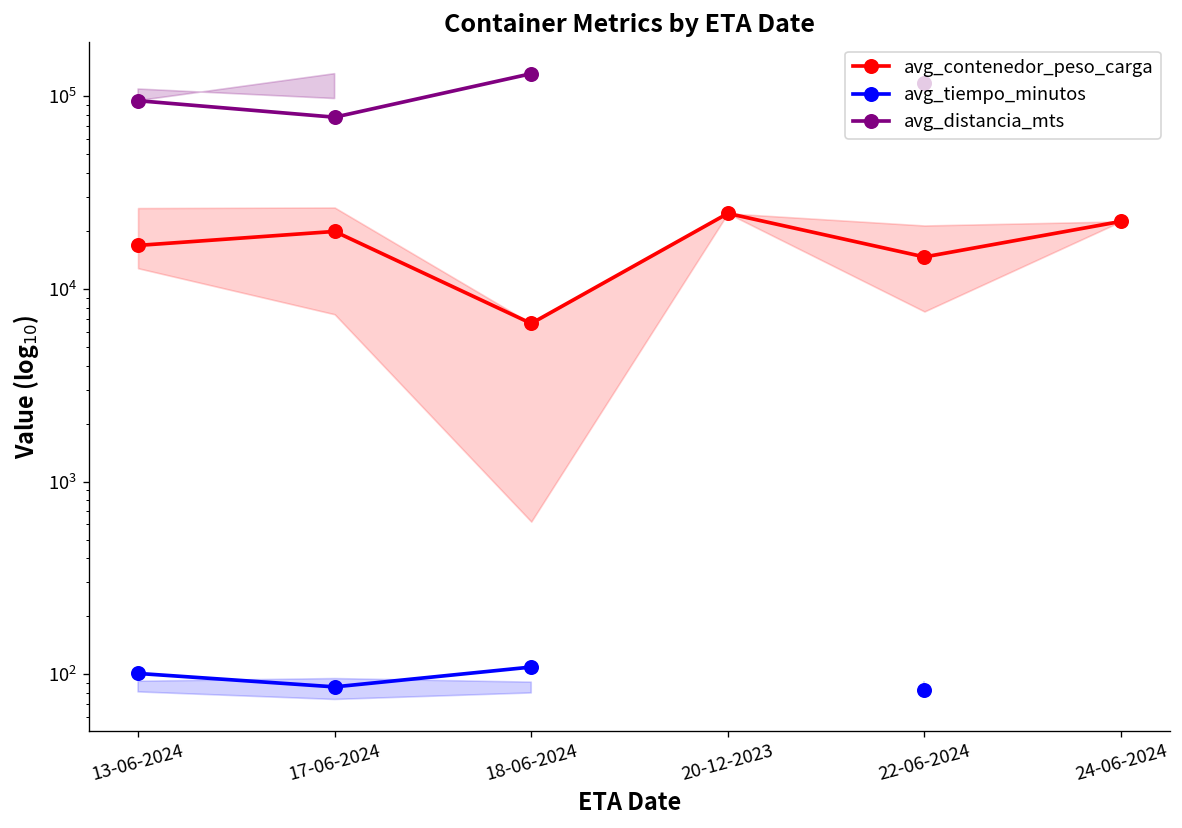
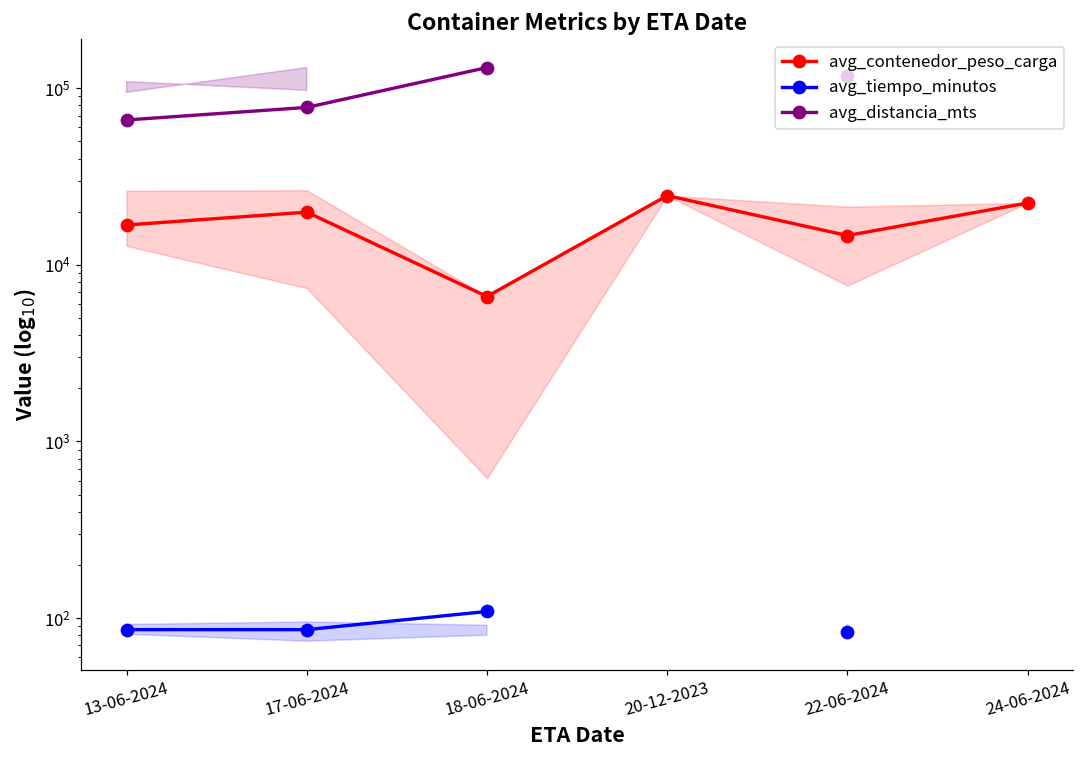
  {
    "avg_tiempo_minutos": {
-     "13-06-2024": 100,
+     "13-06-2024": 90,
      "17-06-2024": 90,
      "18-06-2024": 110,
      "22-06-2024": 80
    },
    "avg_distancia_mts": {
-     "13-06-2024": 90000,
+     "13-06-2024": 66000,
      "17-06-2024": 80000,
      "18-06-2024": 130000
    }
  }
